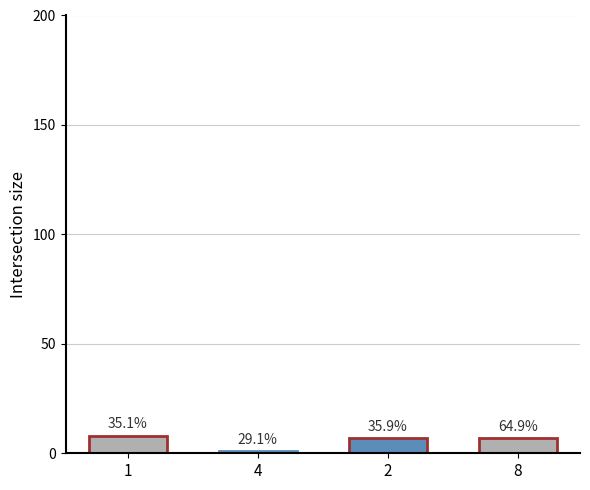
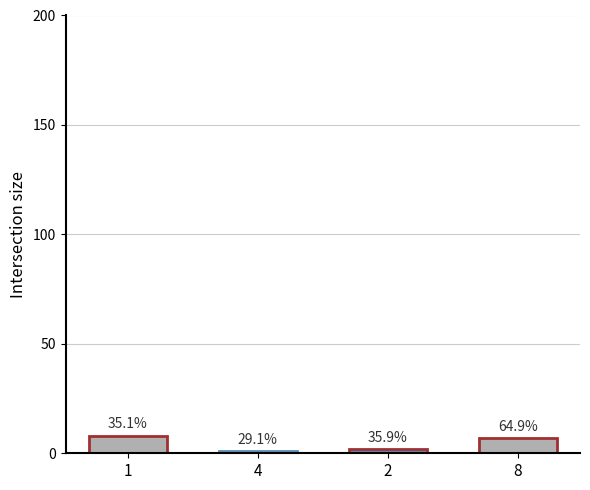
  {
-   "2": 7
+   "2": 2
  }
